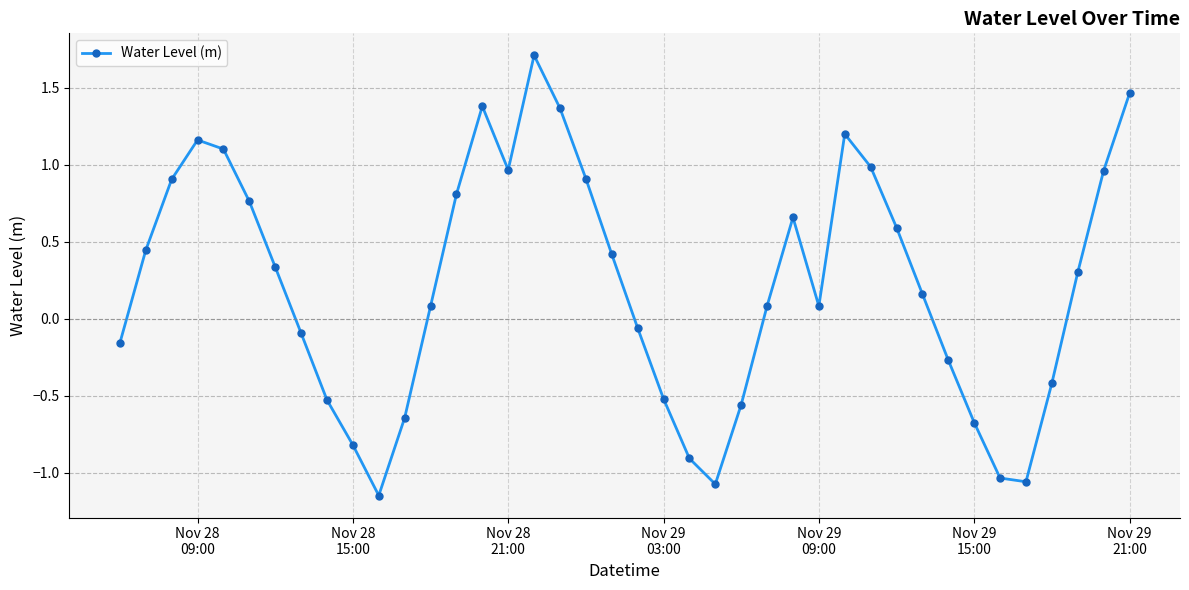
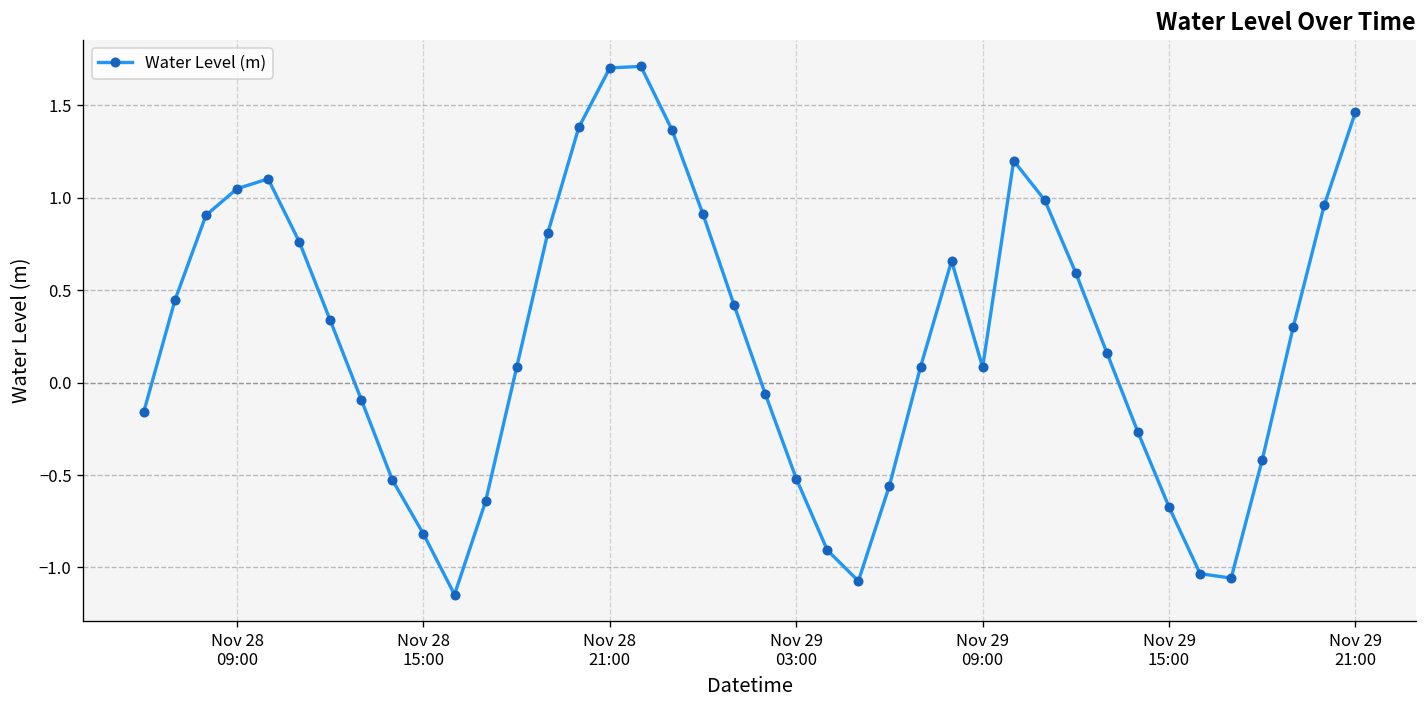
  {
-   "Nov 28 09:00": 1.16,
+   "Nov 28 09:00": 1.05,
    "Nov 28 15:00": -0.82,
-   "Nov 28 21:00": 0.97,
+   "Nov 28 21:00": 1.70,
    "Nov 29 03:00": -0.52,
    "Nov 29 09:00": 0.08,
    "Nov 29 15:00": -0.67,
    "Nov 29 21:00": 1.46
  }
